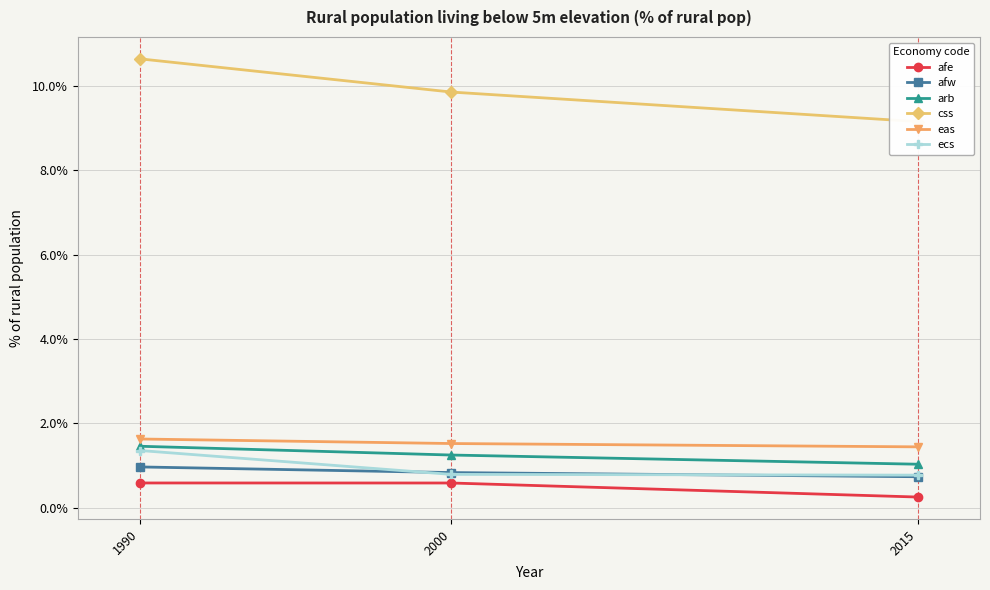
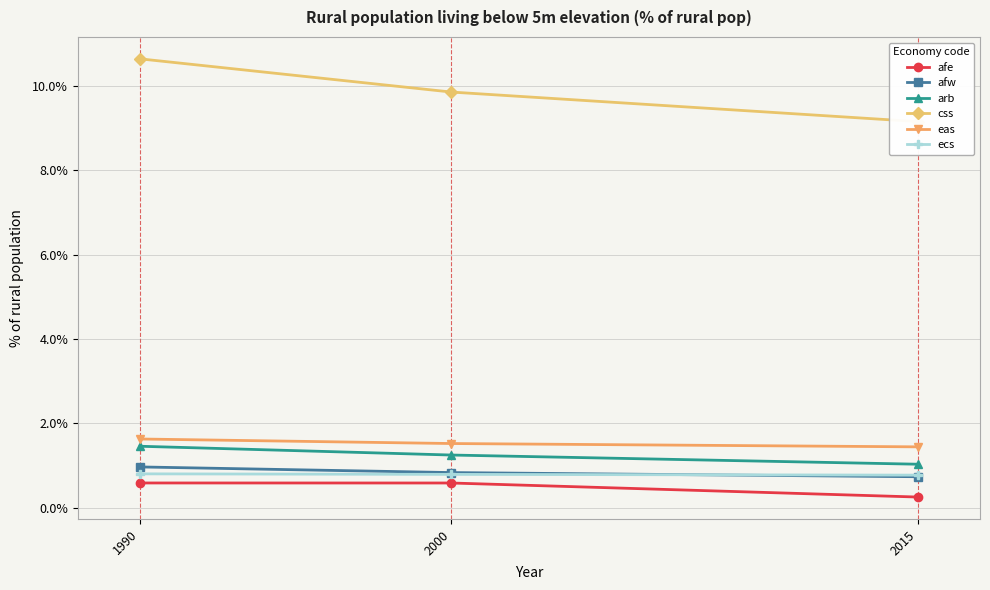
  {
    "afe": {
      "1990": "0.6%",
      "2000": "0.6%",
      "2015": "0.3%"
    },
    "ecs": {
-     "1990": "1.4%"
+     "1990": "0.8%"
    }
  }
